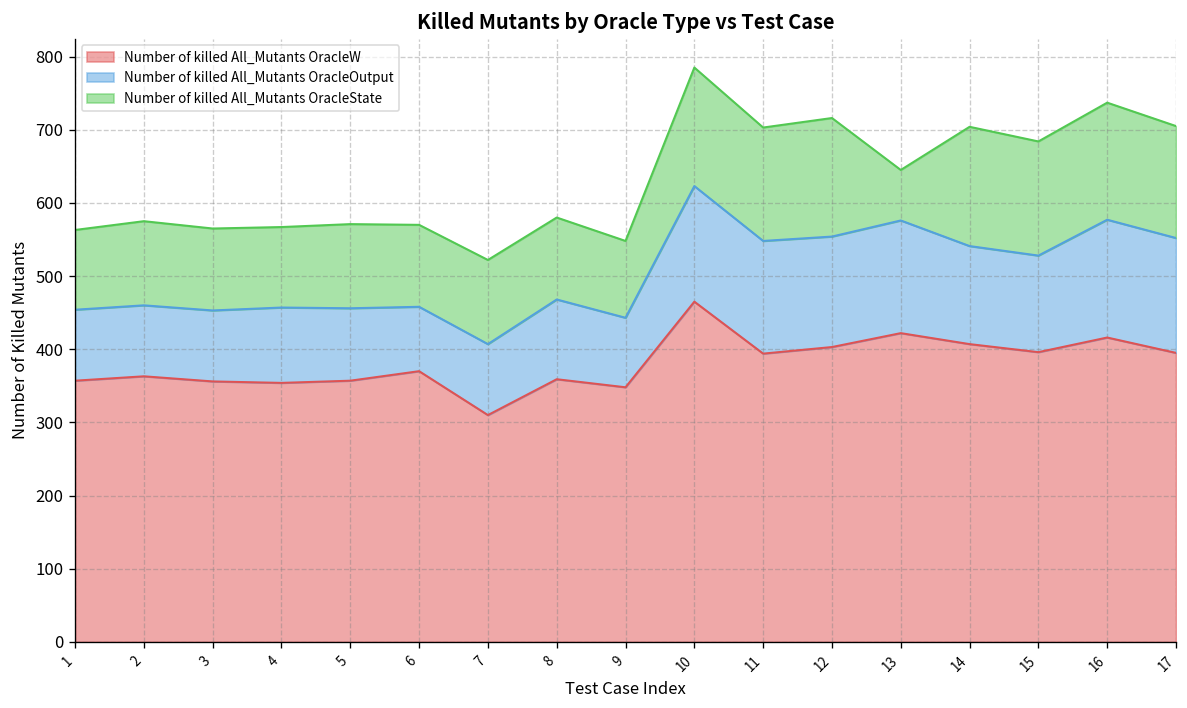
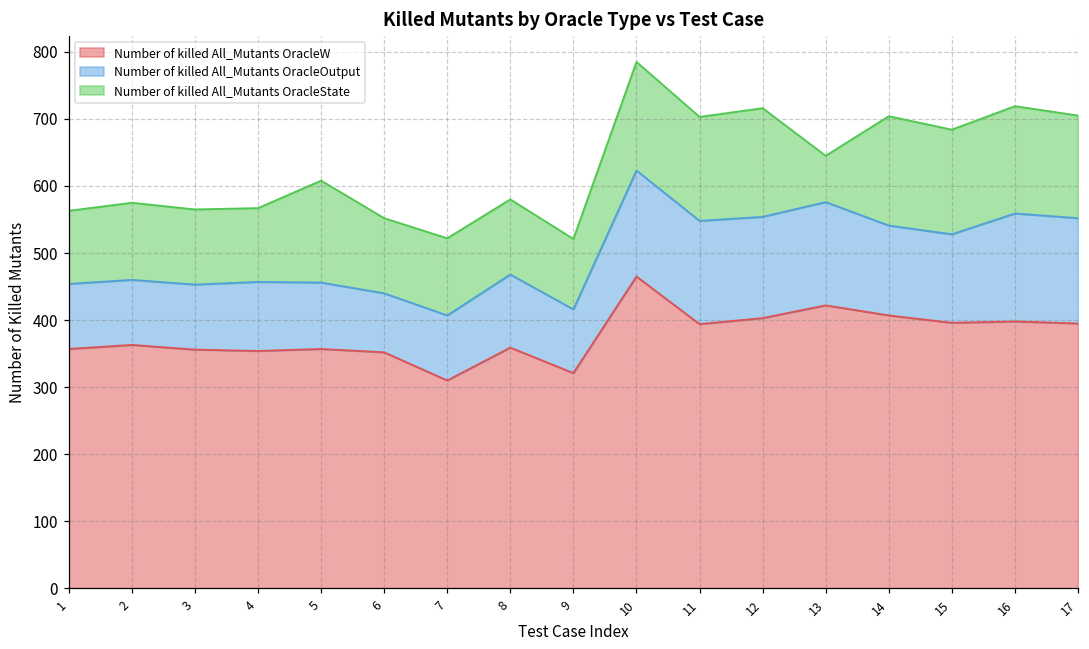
  {
    "Number of killed All_Mutants OracleW": {
      "1": 360,
      "2": 360,
      "3": 360,
      "4": 350,
      "5": 360,
-     "6": 370,
+     "6": 350,
      "7": 310,
      "8": 360,
-     "9": 350,
+     "9": 320,
      "10": 470,
      "11": 390,
      "12": 400,
      "13": 420,
      "14": 410,
      "15": 400,
-     "16": 420,
+     "16": 400,
      "17": 400
    },
    "Number of killed All_Mutants OracleOutput": {
      "1": 100,
      "2": 100,
      "3": 100,
      "4": 100,
      "5": 100,
      "6": 90,
      "7": 100,
      "8": 110,
      "9": 100,
      "10": 160,
      "11": 150,
      "12": 150,
      "13": 150,
      "14": 130,
      "15": 130,
      "16": 160,
      "17": 160
    },
    "Number of killed All_Mutants OracleState": {
      "1": 110,
      "2": 120,
      "3": 110,
      "4": 110,
-     "5": 120,
+     "5": 150,
      "6": 110,
      "7": 120,
      "8": 110,
      "9": 110,
      "10": 160,
      "11": 160,
      "12": 160,
      "13": 70,
      "14": 160,
      "15": 160,
      "16": 160,
      "17": 150
    }
  }
